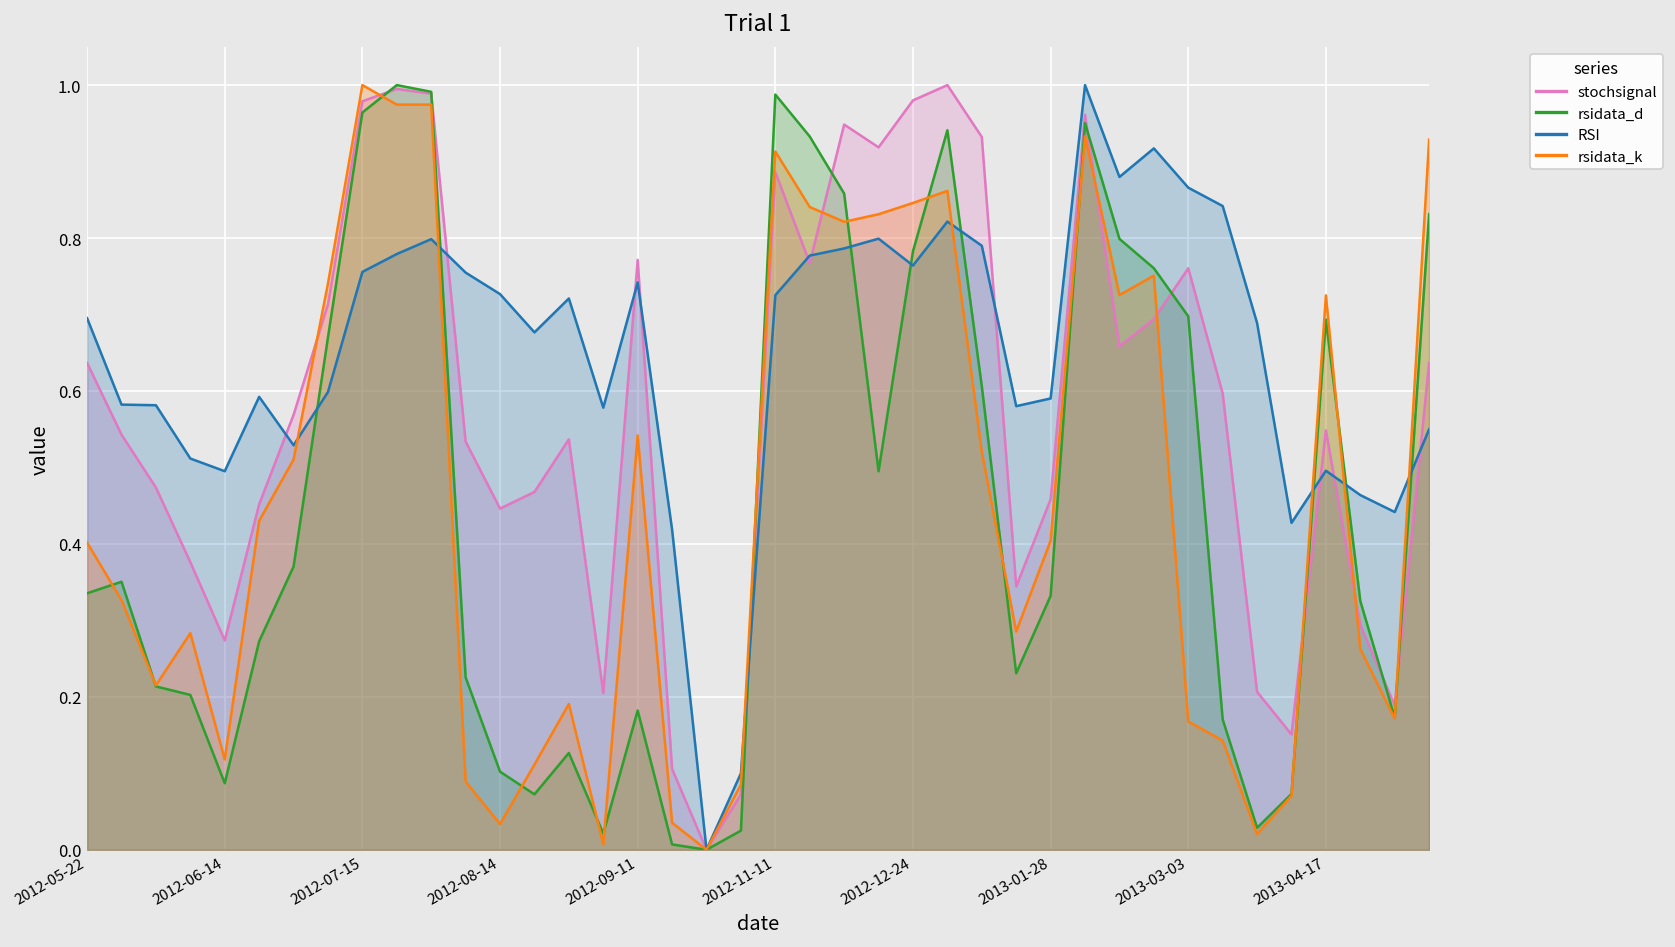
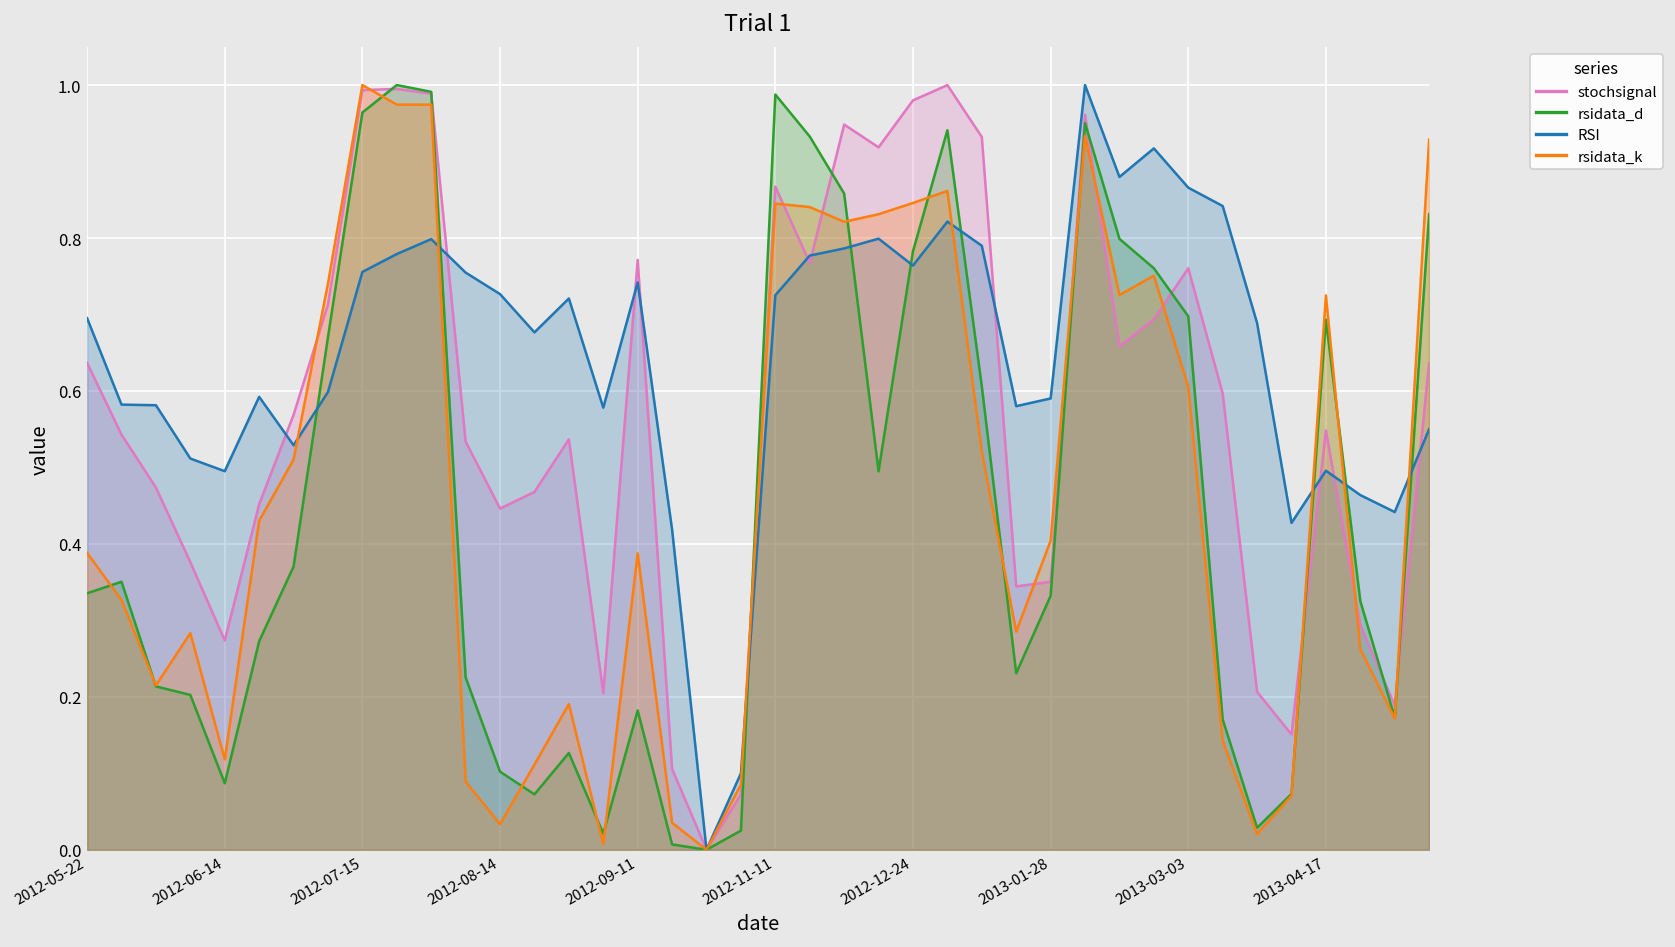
  {
    "stochsignal": {
      "2012-05-22": 0.64,
      "2012-06-14": 0.27,
-     "2012-07-15": 0.98,
+     "2012-07-15": 0.99,
      "2012-08-14": 0.45,
      "2012-09-11": 0.77,
-     "2012-11-11": 0.89,
+     "2012-11-11": 0.87,
      "2012-12-24": 0.98,
-     "2013-01-28": 0.46,
+     "2013-01-28": 0.35,
      "2013-03-03": 0.76,
      "2013-04-17": 0.55
    },
    "rsidata_k": {
-     "2012-05-22": 0.40,
+     "2012-05-22": 0.39,
      "2012-06-14": 0.12,
      "2012-07-15": 1.00,
      "2012-08-14": 0.03,
-     "2012-09-11": 0.54,
-     "2012-11-11": 0.91,
+     "2012-09-11": 0.39,
+     "2012-11-11": 0.84,
      "2012-12-24": 0.85,
      "2013-01-28": 0.40,
-     "2013-03-03": 0.17,
+     "2013-03-03": 0.61,
      "2013-04-17": 0.72
    }
  }
